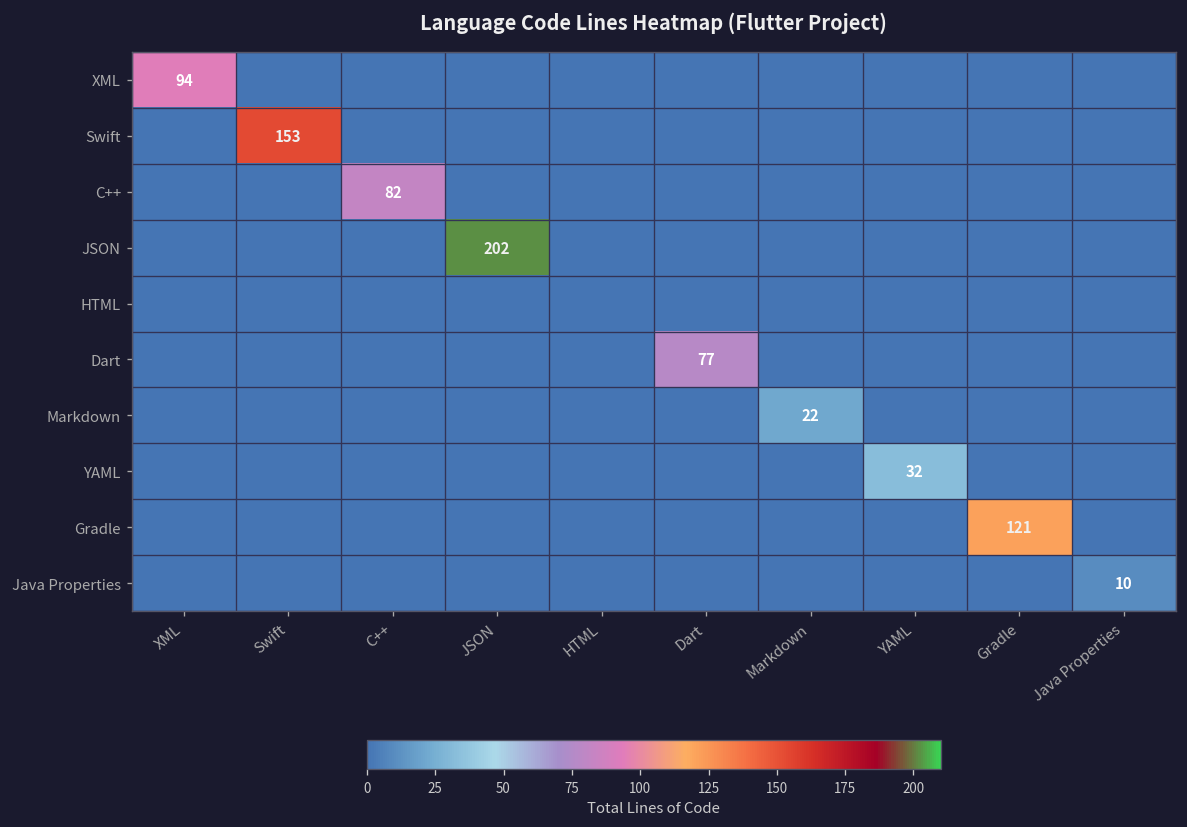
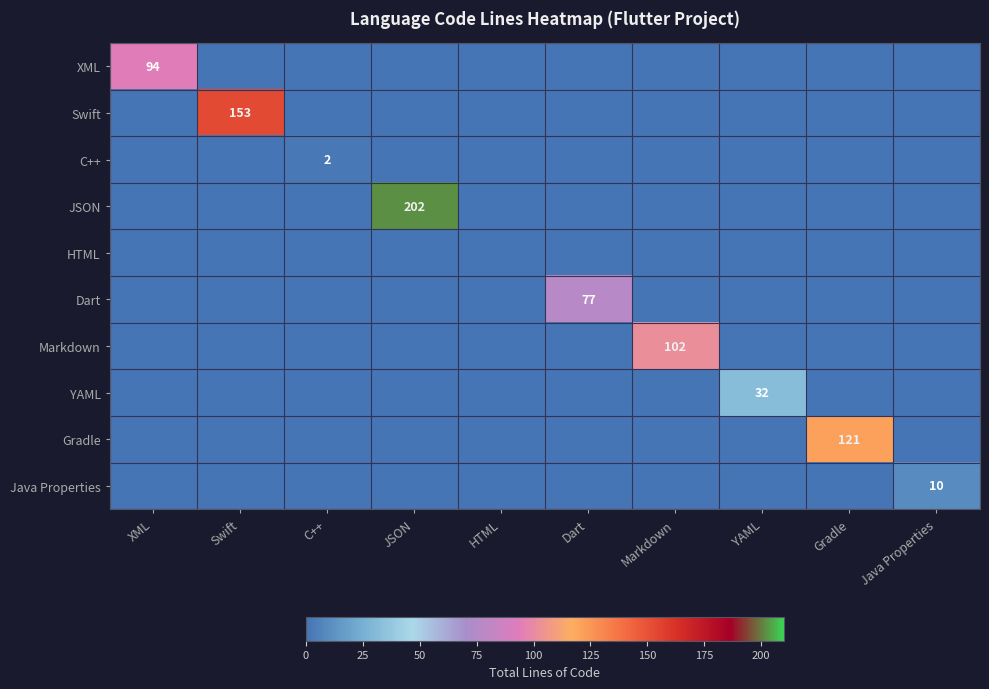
  {
    "XML": {
      "XML": 94
    },
    "Swift": {
      "Swift": 153
    },
    "C++": {
-     "C++": 82
+     "C++": 2
    },
    "JSON": {
      "JSON": 202
    },
    "Dart": {
      "Dart": 77
    },
    "Markdown": {
-     "Markdown": 22
+     "Markdown": 102
    },
    "YAML": {
      "YAML": 32
    },
    "Gradle": {
      "Gradle": 121
    },
    "Java Properties": {
      "Java Properties": 10
    }
  }
